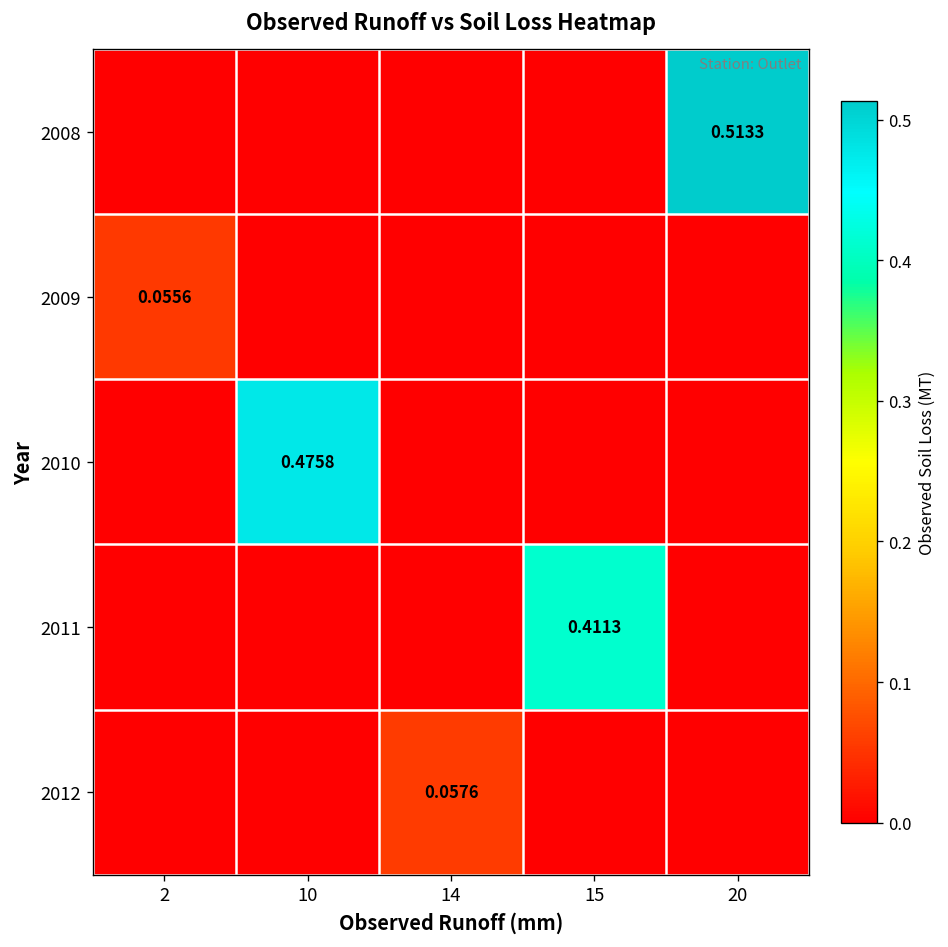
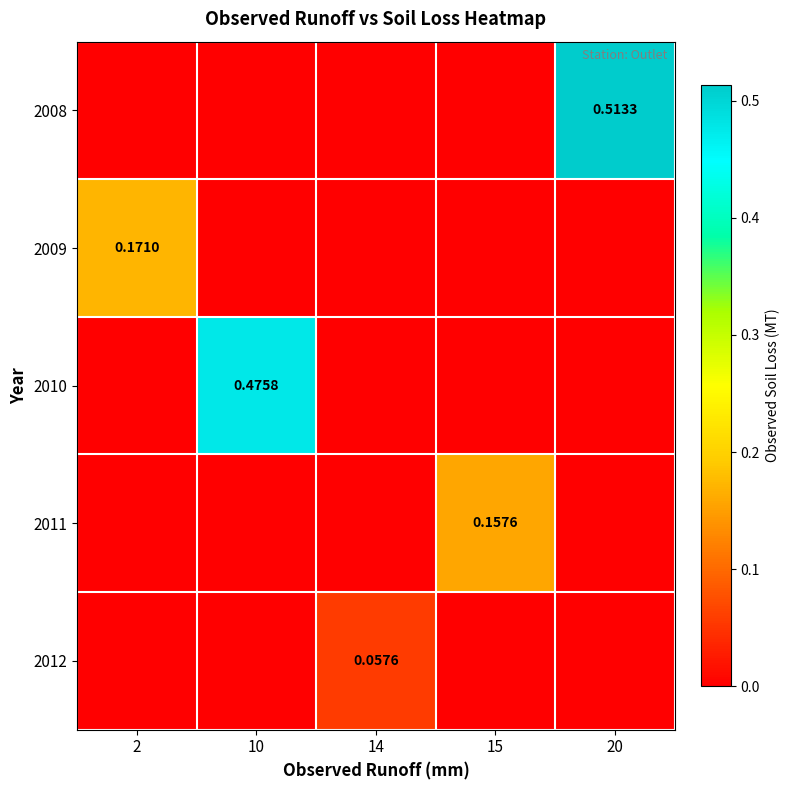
  {
    "2009": {
-     "2": 0.0556
+     "2": 0.1710
    },
    "2010": {
      "10": 0.4758
    },
    "2011": {
-     "15": 0.4113
+     "15": 0.1576
    },
    "2012": {
      "14": 0.0576
    }
  }
